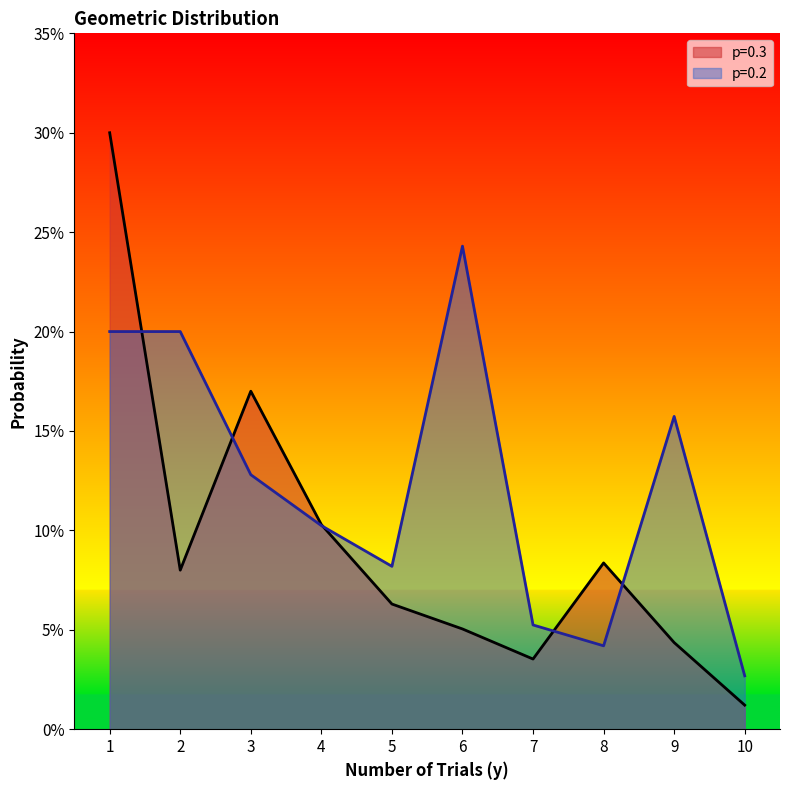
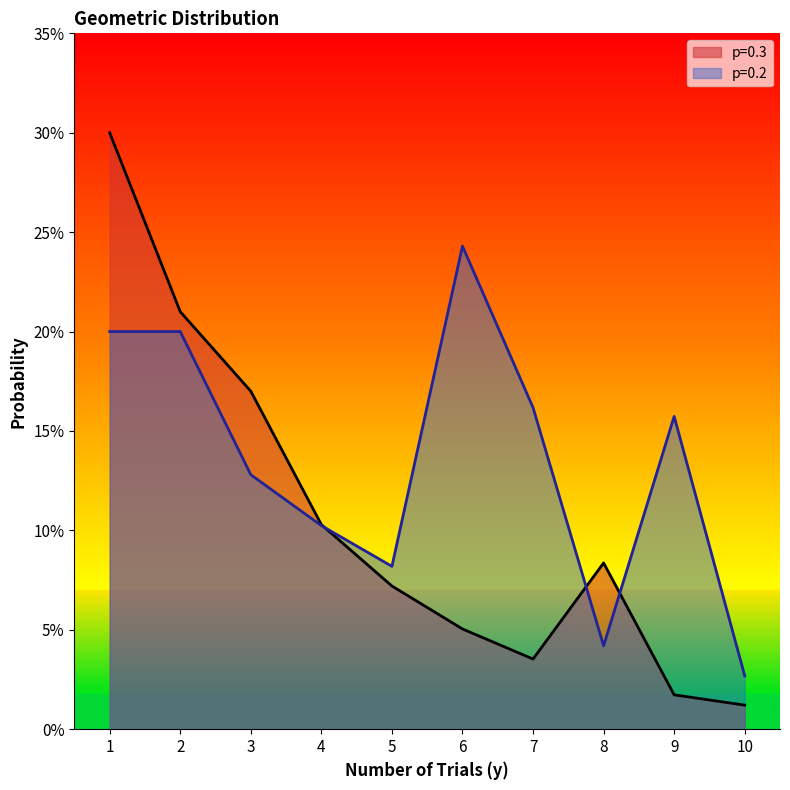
  {
    "p=0.3": {
      "1": "30.0%",
-     "2": "8.0%",
+     "2": "21.0%",
      "3": "17.0%",
-     "5": "6.3%",
+     "5": "7.2%",
      "6": "5.0%",
      "7": "3.5%",
      "8": "8.4%",
-     "9": "4.4%",
+     "9": "1.7%",
      "10": "1.2%"
    },
    "p=0.2": {
      "1": "20.0%",
      "2": "20.0%",
      "3": "12.8%",
      "5": "8.2%",
      "6": "24.3%",
-     "7": "5.2%",
+     "7": "16.2%",
      "8": "4.2%",
      "9": "15.7%",
      "10": "2.7%"
    }
  }
